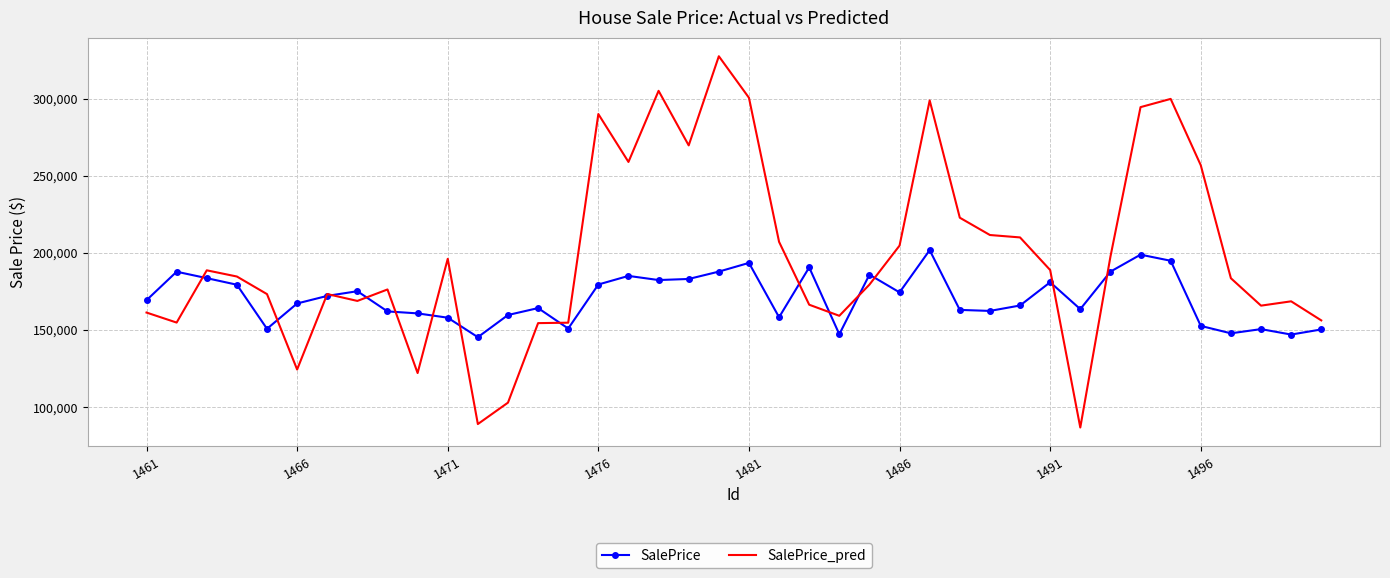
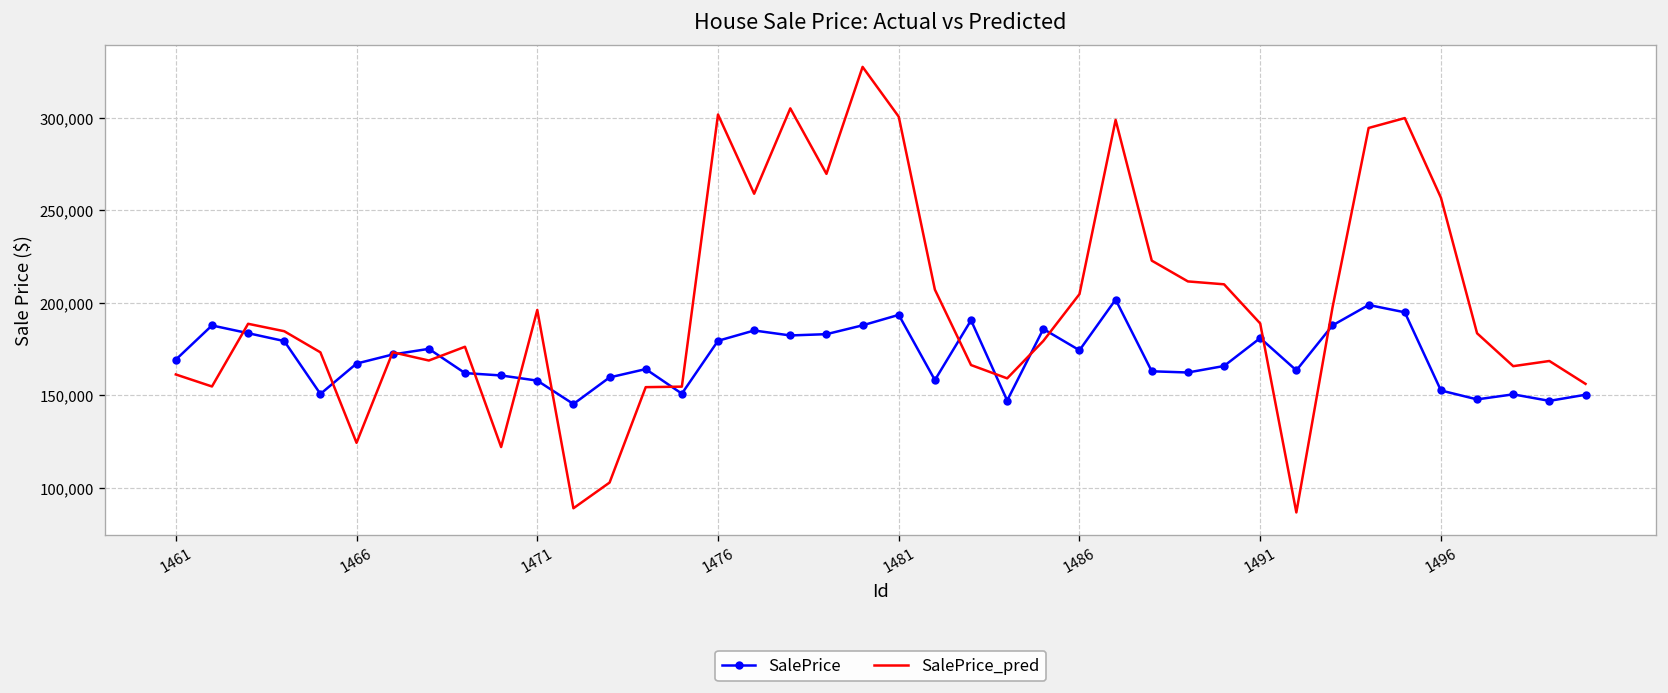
  {
    "SalePrice": {
      "1461": "169,000",
      "1466": "167,000",
      "1471": "158,000",
      "1476": "179,000",
      "1481": "193,000",
      "1486": "174,000",
      "1491": "181,000",
      "1496": "153,000"
    },
    "SalePrice_pred": {
      "1461": "161,000",
      "1466": "124,000",
      "1471": "196,000",
-     "1476": "290,000",
+     "1476": "302,000",
      "1481": "301,000",
      "1486": "205,000",
      "1491": "189,000",
      "1496": "257,000"
    }
  }
